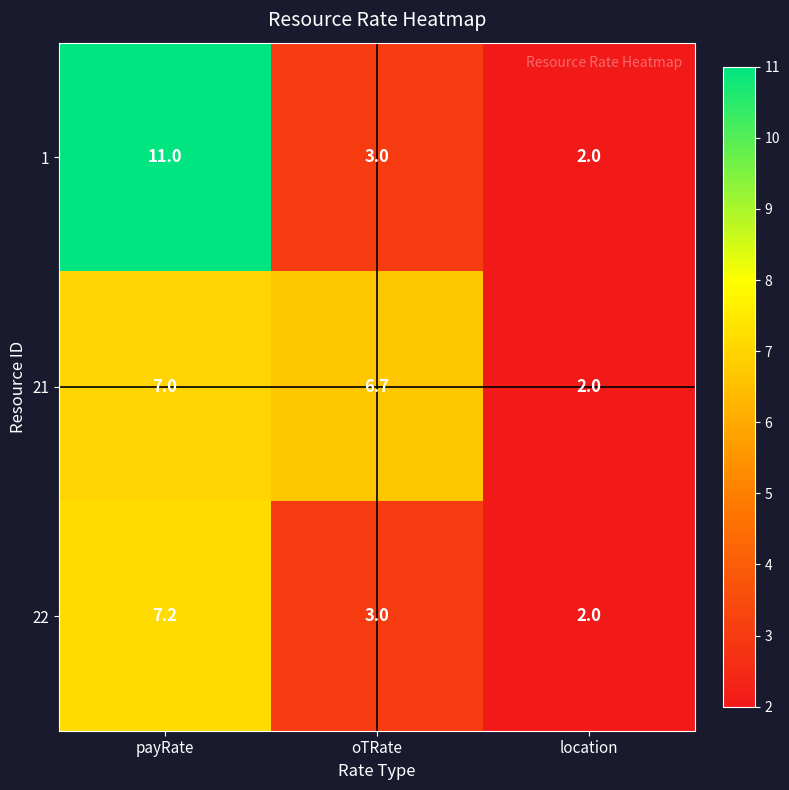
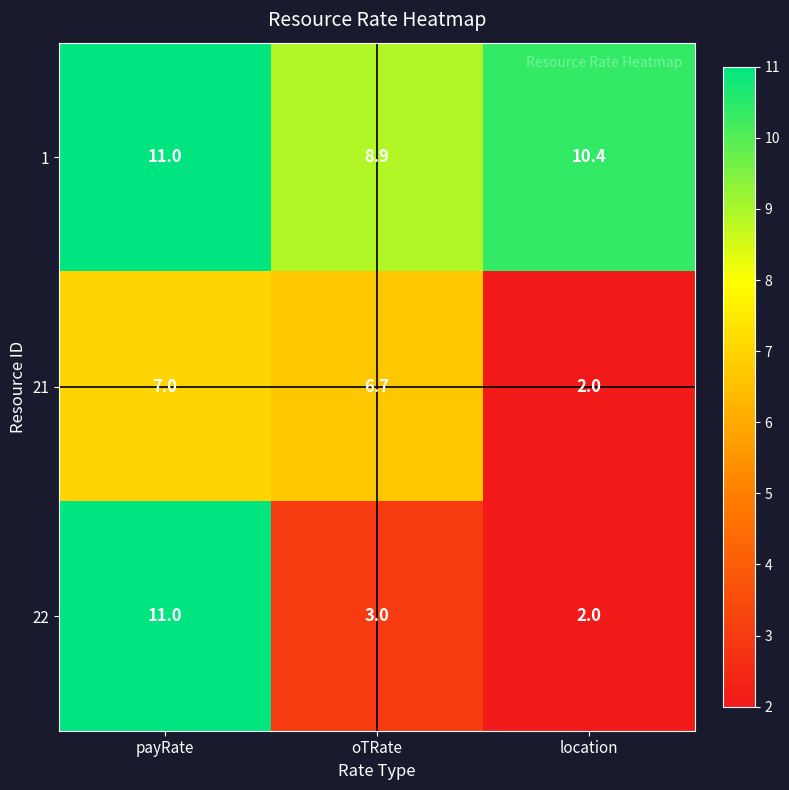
  {
    "1": {
      "payRate": 11.0,
-     "oTRate": 3.0,
-     "location": 2.0
+     "oTRate": 8.9,
+     "location": 10.4
    },
    "21": {
      "payRate": 7.0,
      "oTRate": 6.7,
      "location": 2.0
    },
    "22": {
-     "payRate": 7.2,
+     "payRate": 11.0,
      "oTRate": 3.0,
      "location": 2.0
    }
  }
